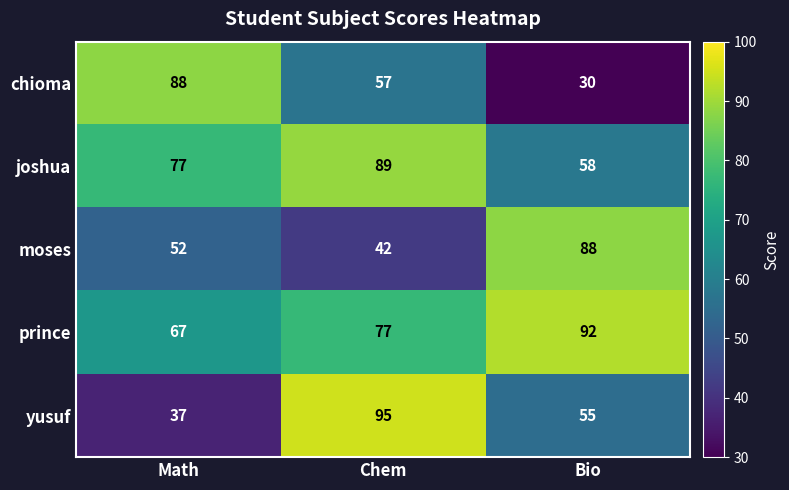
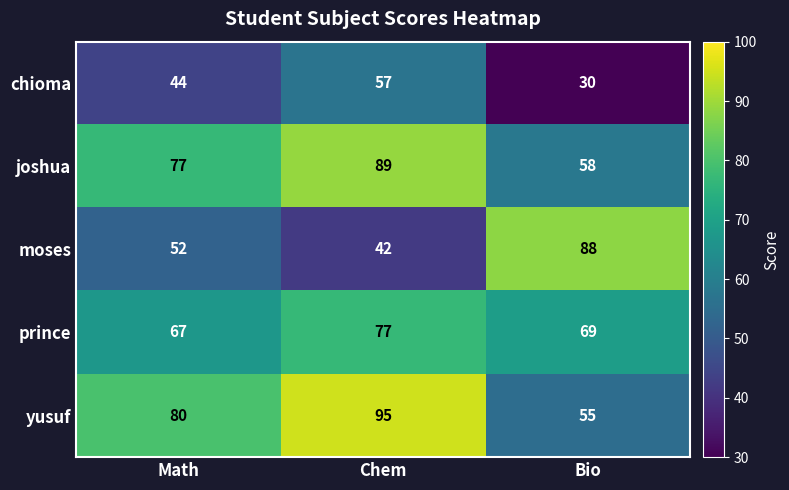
  {
    "chioma": {
-     "Math": 88,
+     "Math": 44,
      "Chem": 57,
      "Bio": 30
    },
    "joshua": {
      "Math": 77,
      "Chem": 89,
      "Bio": 58
    },
    "moses": {
      "Math": 52,
      "Chem": 42,
      "Bio": 88
    },
    "prince": {
      "Math": 67,
      "Chem": 77,
-     "Bio": 92
+     "Bio": 69
    },
    "yusuf": {
-     "Math": 37,
+     "Math": 80,
      "Chem": 95,
      "Bio": 55
    }
  }
